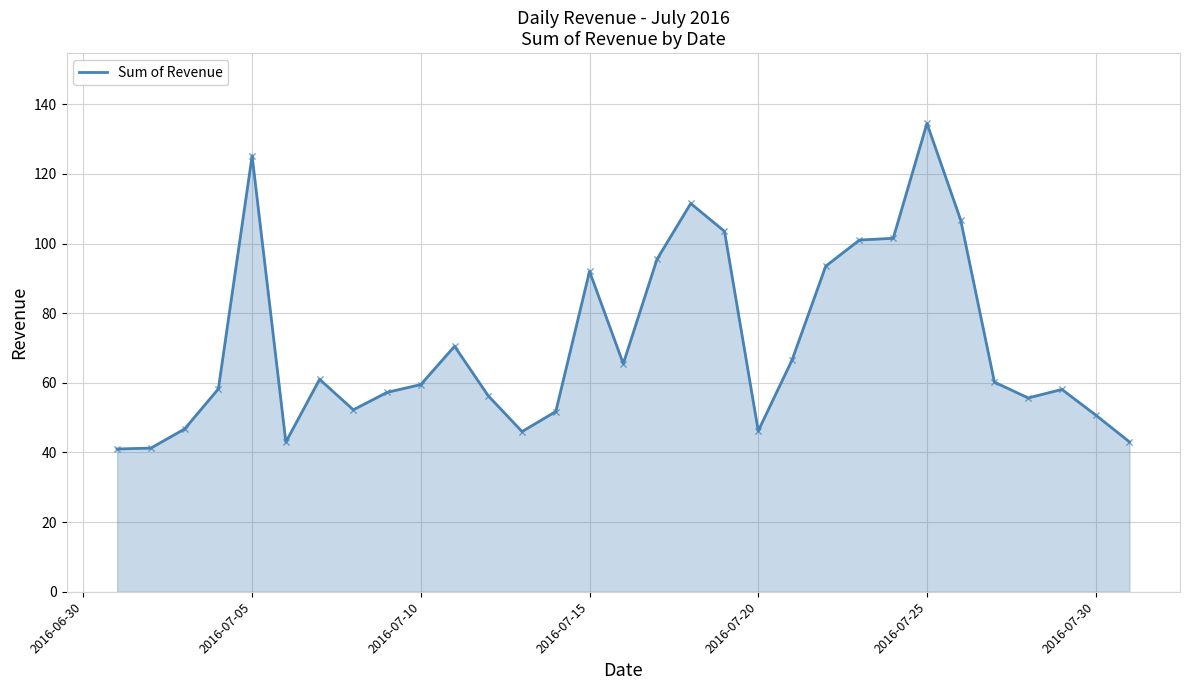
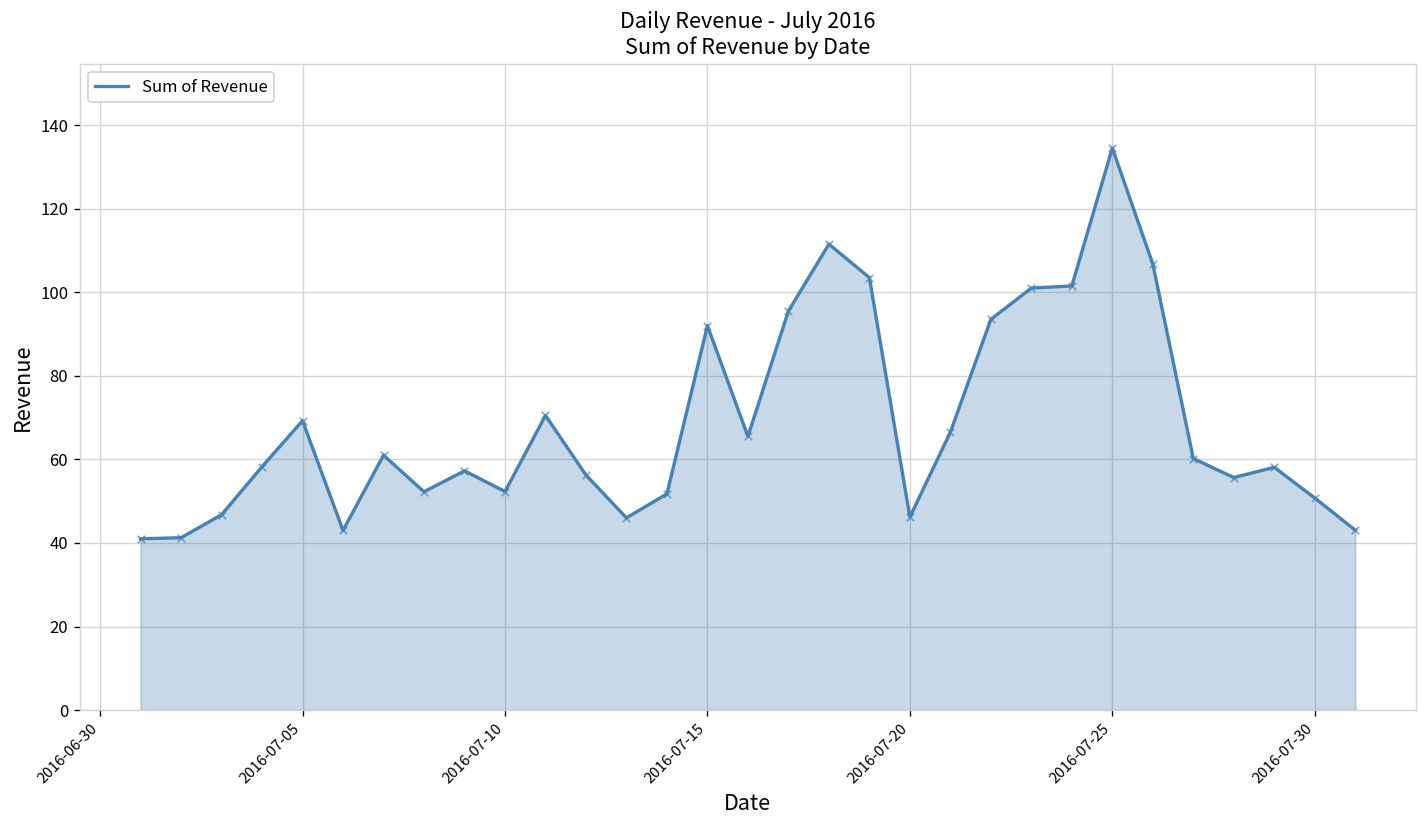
  {
-   "2016-07-05": 125,
-   "2016-07-10": 60,
+   "2016-07-05": 69,
+   "2016-07-10": 52,
    "2016-07-15": 92,
    "2016-07-20": 46,
    "2016-07-25": 135,
    "2016-07-30": 51
  }
